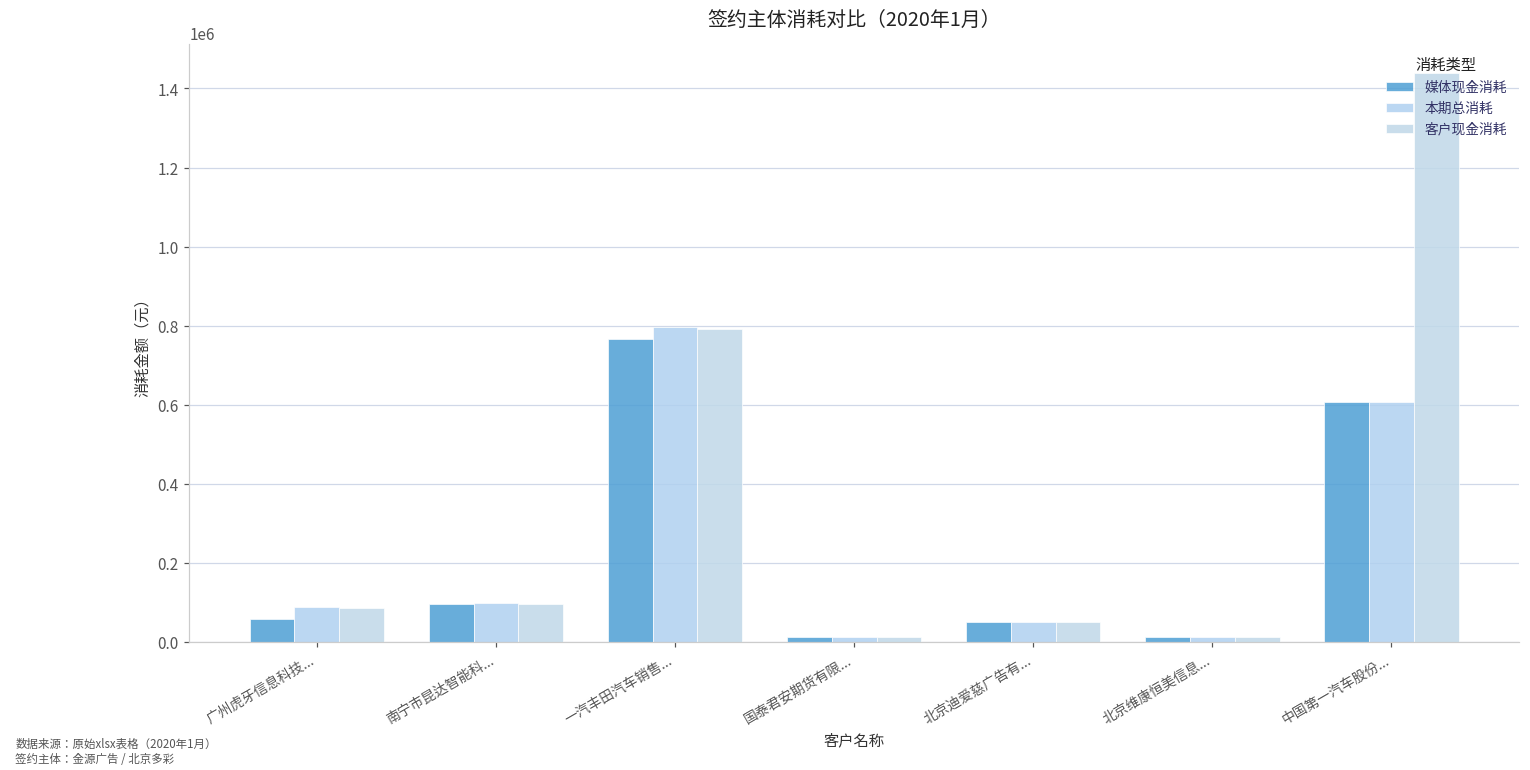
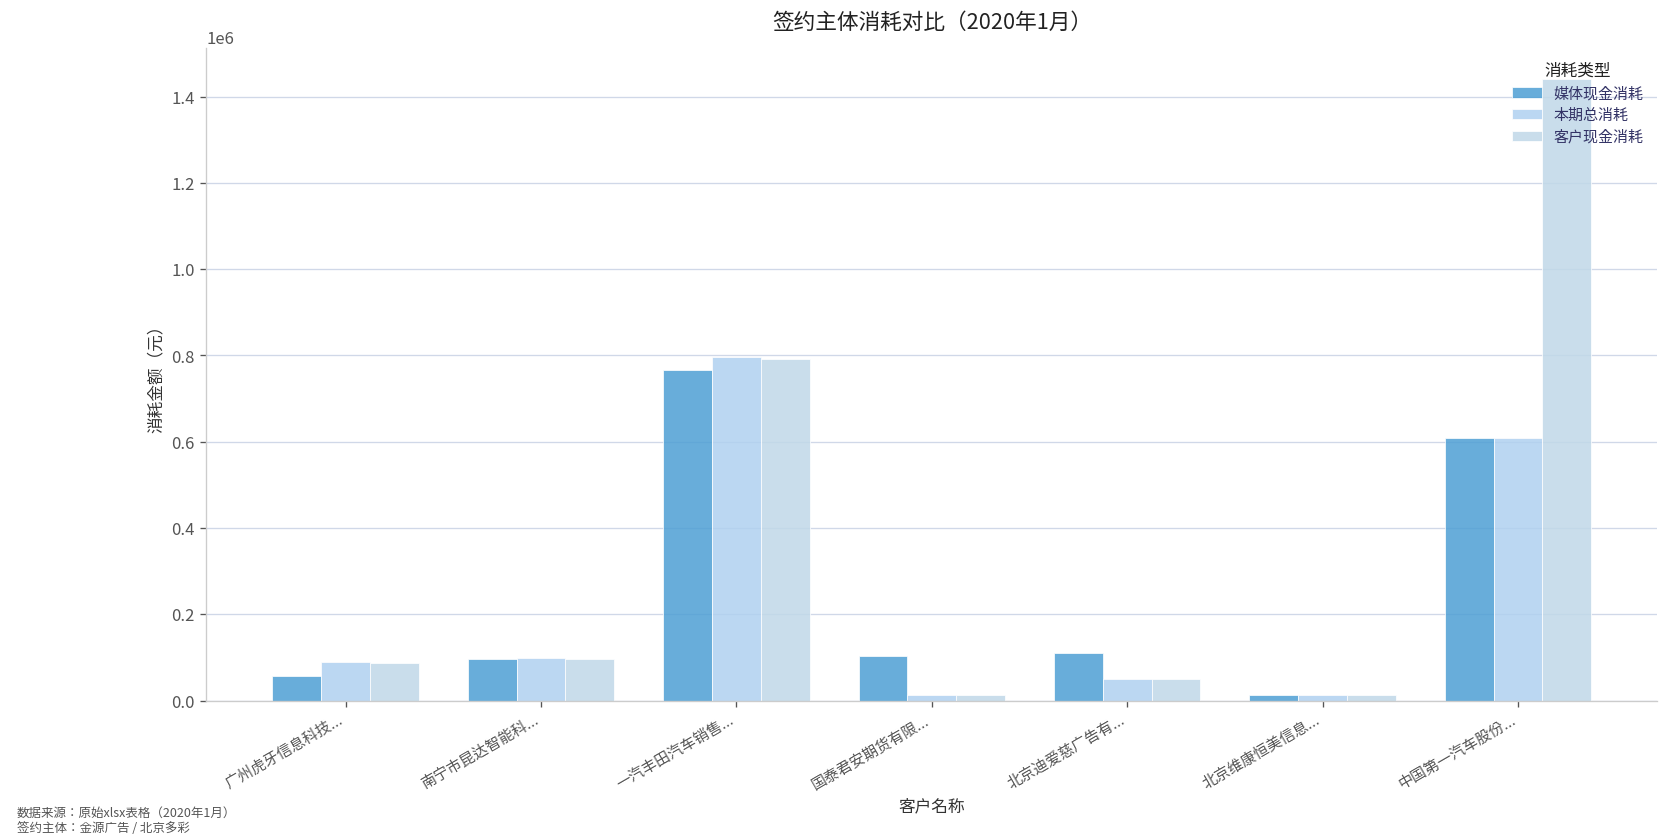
  {
    "媒体现金消耗": {
      "广州虎牙信息科技...": 60000,
      "南宁市昆达智能科...": 100000,
      "一汽丰田汽车销售...": 770000,
-     "国泰君安期货有限...": 10000,
-     "北京迪爱慈广告有...": 50000,
+     "国泰君安期货有限...": 100000,
+     "北京迪爱慈广告有...": 110000,
      "北京维康恒美信息...": 10000,
      "中国第一汽车股份...": 610000
    }
  }
